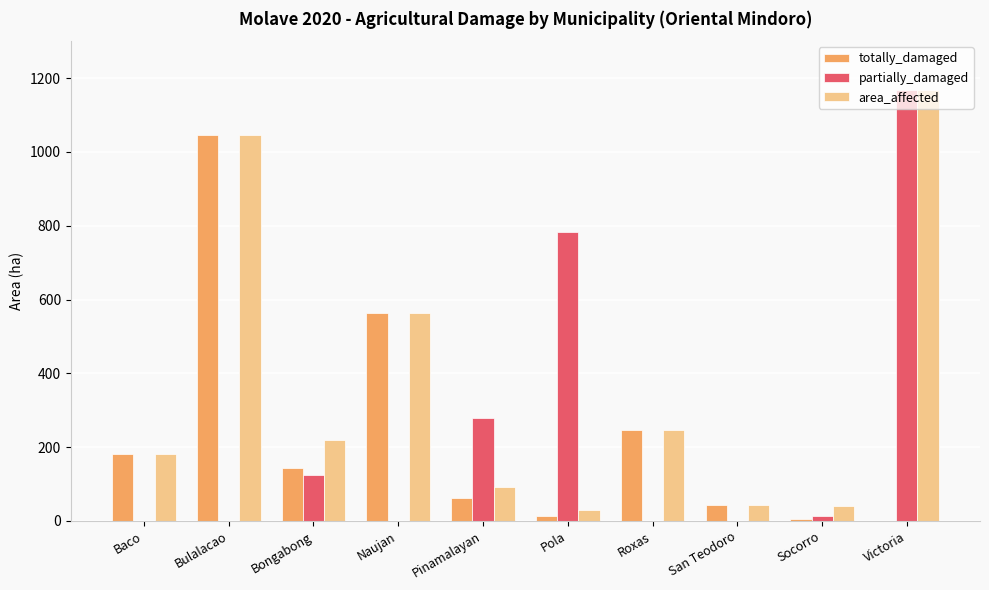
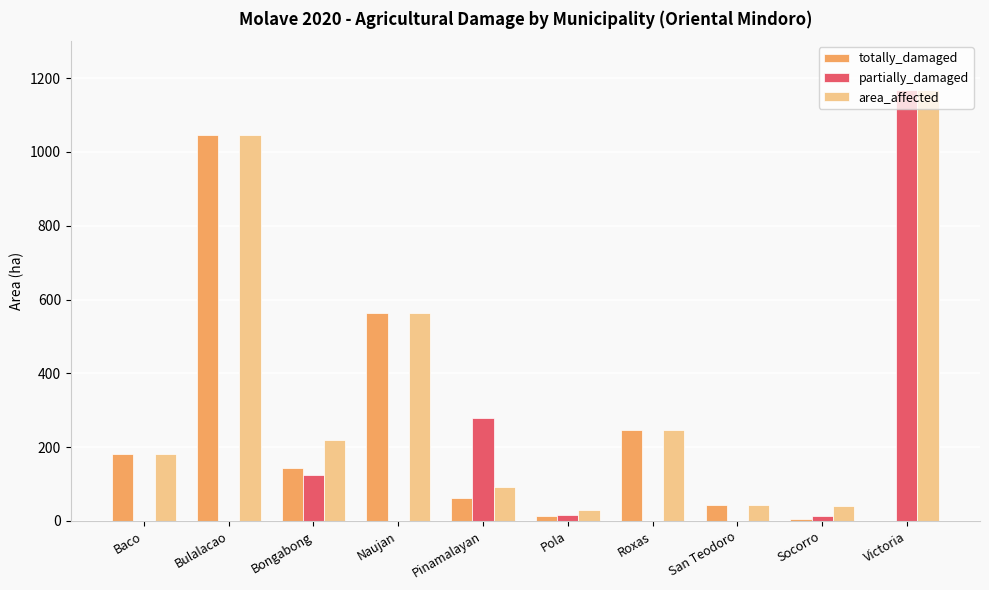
  {
    "partially_damaged": {
      "Baco": 0,
      "Bulalacao": 0,
      "Bongabong": 130,
      "Naujan": 0,
      "Pinamalayan": 280,
-     "Pola": 780,
+     "Pola": 20,
      "Roxas": 0,
      "San Teodoro": 0,
      "Socorro": 10
    }
  }
